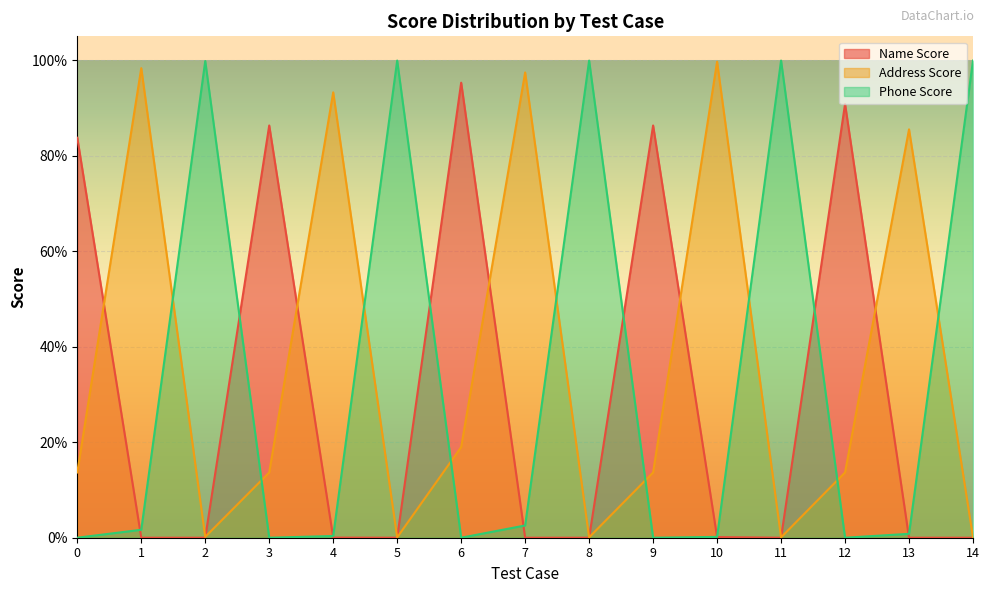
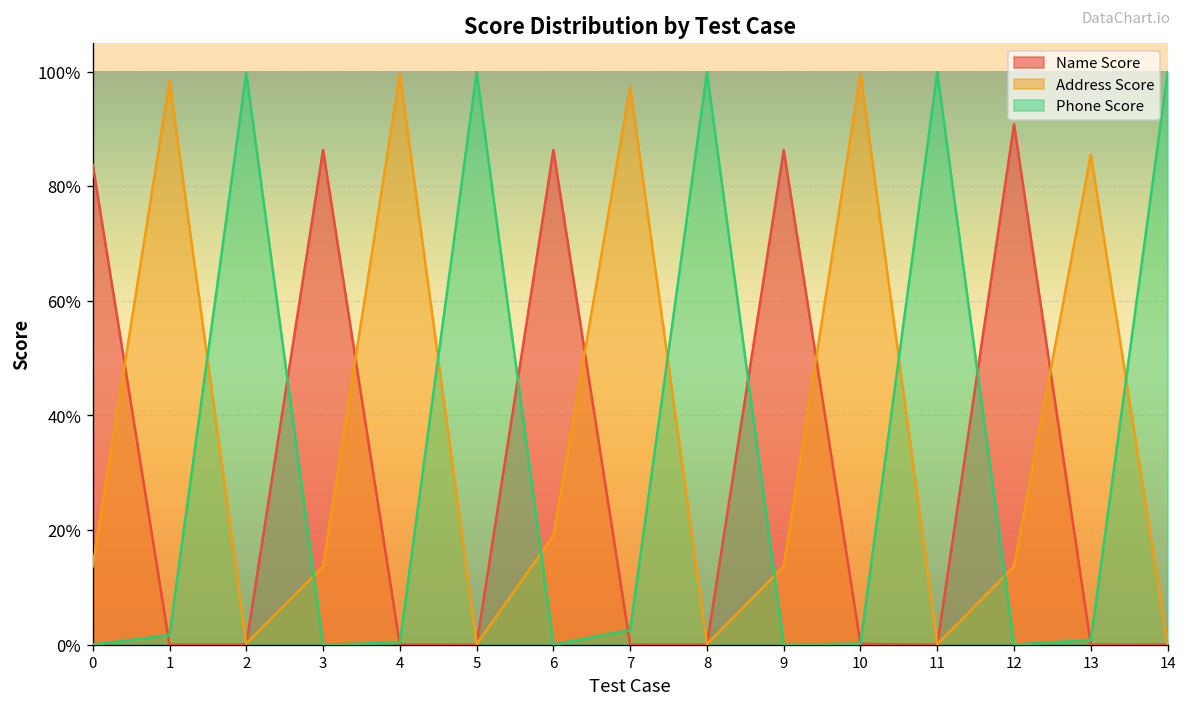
  {
    "Name Score": {
      "0": "84%",
      "1": "0%",
      "3": "86%",
-     "6": "95%",
+     "6": "86%",
      "7": "0%",
      "9": "86%",
      "13": "0%"
    },
    "Address Score": {
      "0": "14%",
      "1": "98%",
      "3": "14%",
-     "4": "93%",
+     "4": "100%",
      "6": "19%",
      "7": "97%",
      "9": "14%",
      "10": "100%",
      "12": "14%",
      "13": "86%"
    },
    "Phone Score": {
      "0": "0%",
      "1": "2%",
      "2": "100%",
      "3": "0%",
      "5": "100%",
      "6": "0%",
      "7": "3%",
      "8": "100%",
      "9": "0%",
      "11": "100%",
      "12": "0%",
      "13": "1%",
      "14": "100%"
    }
  }
